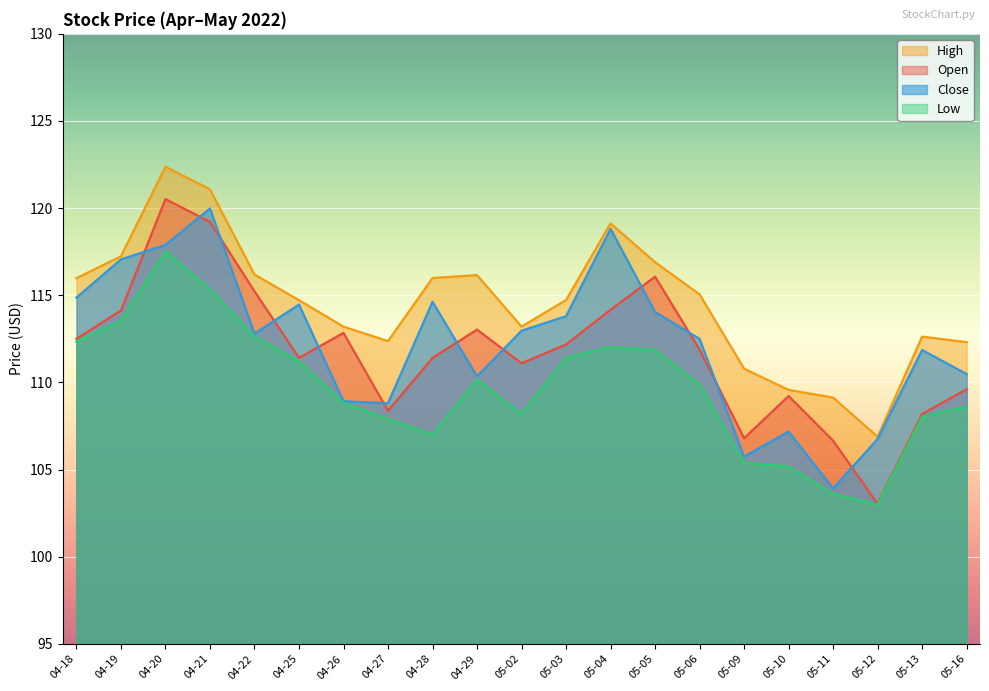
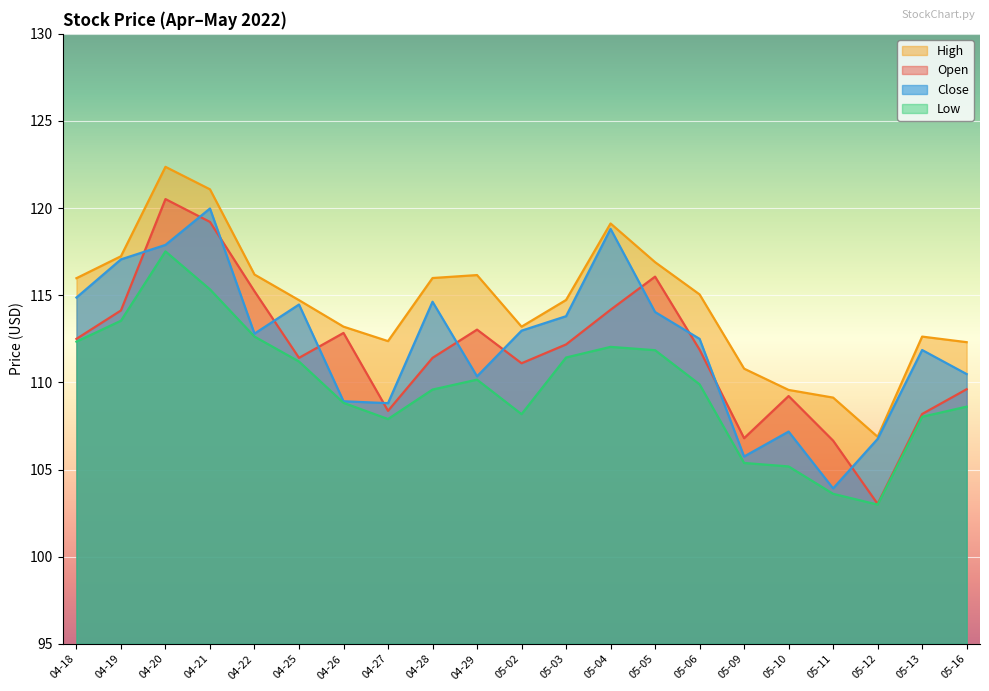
  {
    "High": {
      "04-18": 116.0,
      "04-19": 117.2,
      "04-20": 122.4,
      "04-21": 121.1,
      "04-22": 116.2,
      "04-25": 114.7,
      "04-26": 113.2,
      "04-27": 112.4,
      "04-28": 116.0,
      "04-29": 116.2,
      "05-02": 113.2,
      "05-03": 114.7,
      "05-04": 119.1,
      "05-05": 116.9,
      "05-06": 115.1,
      "05-09": 110.8,
      "05-10": 109.6,
      "05-11": 109.1,
      "05-13": 112.6,
      "05-16": 112.3
    },
    "Open": {
      "04-18": 112.5,
      "04-19": 114.1,
      "04-20": 120.5,
      "04-21": 119.2,
      "04-22": 115.2,
      "04-25": 111.4,
      "04-26": 112.8,
      "04-27": 108.4,
      "04-28": 111.4,
      "04-29": 113.0,
      "05-02": 111.1,
      "05-03": 112.2,
      "05-04": 114.2,
      "05-05": 116.1,
      "05-06": 111.9,
      "05-09": 106.8,
      "05-10": 109.2,
      "05-11": 106.7,
      "05-13": 108.2,
      "05-16": 109.6
    },
    "Close": {
      "04-18": 114.9,
      "04-19": 117.1,
      "04-20": 117.9,
      "04-21": 120.0,
      "04-22": 112.8,
      "04-25": 114.5,
      "04-27": 108.8,
      "04-28": 114.6,
      "04-29": 110.4,
      "05-02": 113.0,
      "05-03": 113.8,
      "05-04": 118.8,
      "05-05": 114.0,
      "05-06": 112.5,
      "05-09": 105.8,
      "05-10": 107.2,
      "05-11": 103.9,
      "05-13": 111.9,
      "05-16": 110.5
    },
    "Low": {
      "04-18": 112.3,
      "04-19": 113.5,
      "04-20": 117.5,
      "04-21": 115.3,
      "04-22": 112.6,
      "04-25": 111.2,
      "04-27": 107.9,
-     "04-28": 107.0,
+     "04-28": 109.6,
      "04-29": 110.2,
      "05-02": 108.2,
      "05-03": 111.4,
      "05-04": 112.0,
      "05-05": 111.9,
      "05-06": 109.9,
      "05-09": 105.4,
      "05-10": 105.2,
      "05-11": 103.6,
      "05-13": 108.0,
      "05-16": 108.6
    }
  }
